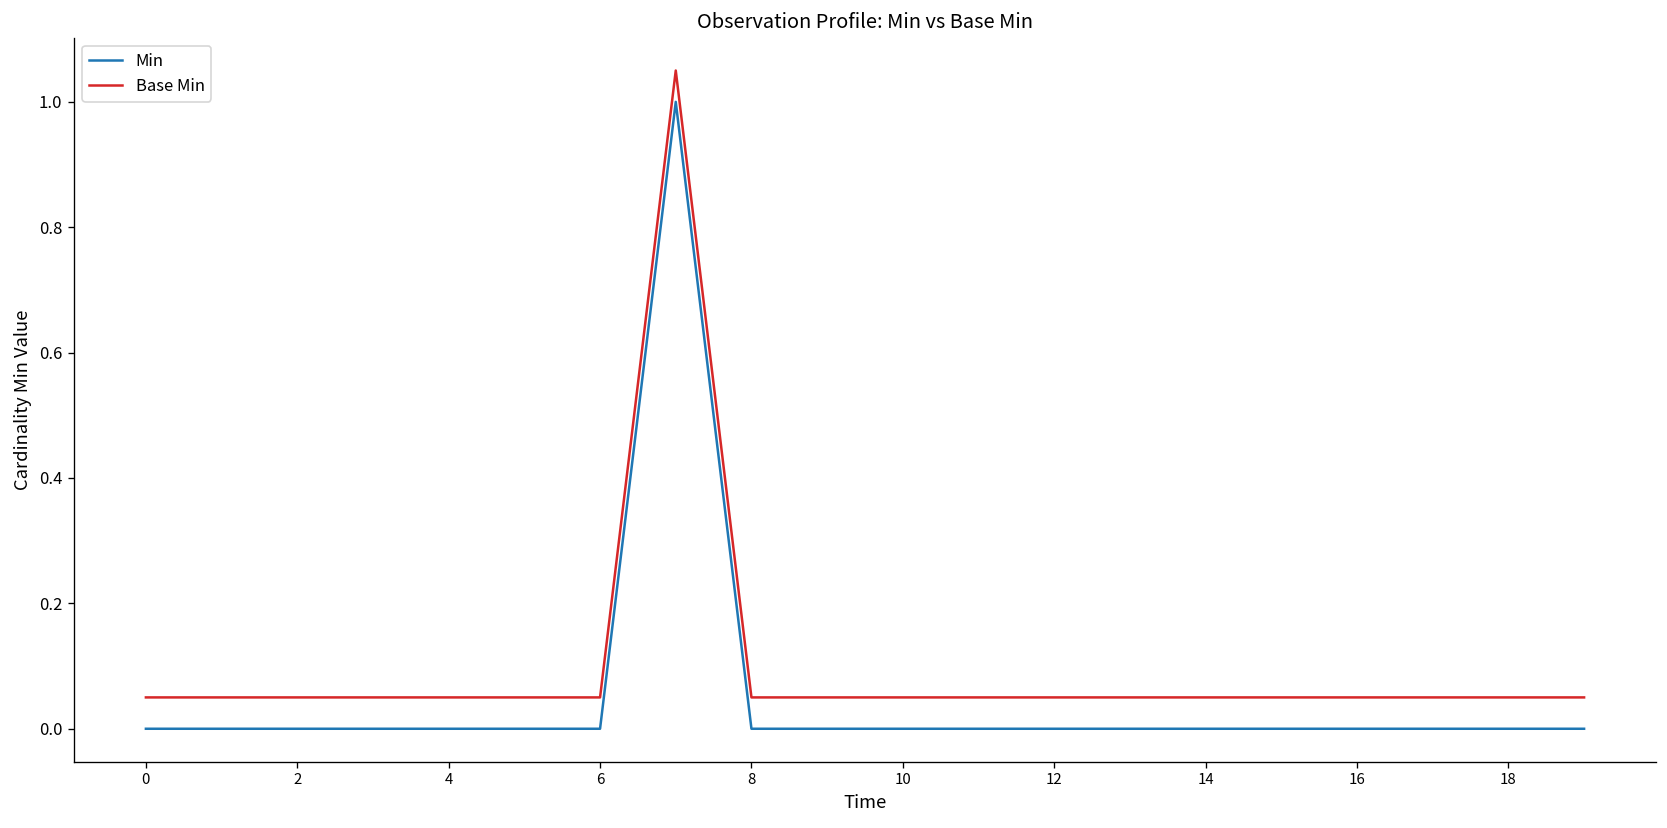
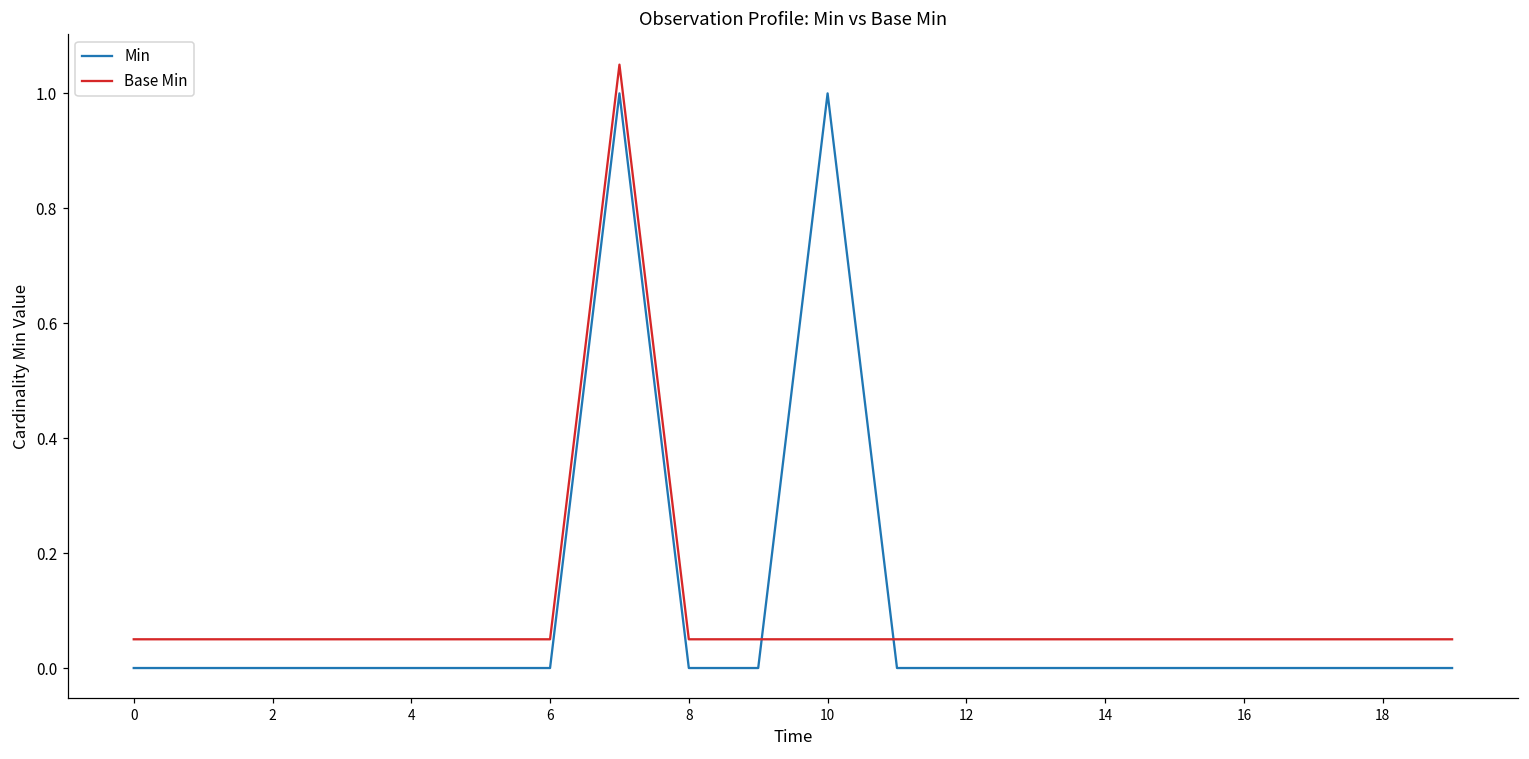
  {
    "Min": {
      "0": 0,
      "2": 0,
      "4": 0,
      "6": 0,
      "8": 0,
-     "10": 0,
+     "10": 1,
      "12": 0,
      "14": 0,
      "16": 0,
      "18": 0
    },
    "Base Min": {
      "0": 0.05,
      "2": 0.05,
      "4": 0.05,
      "6": 0.05,
      "8": 0.05,
      "10": 0.05,
      "12": 0.05,
      "14": 0.05,
      "16": 0.05,
      "18": 0.05
    }
  }
